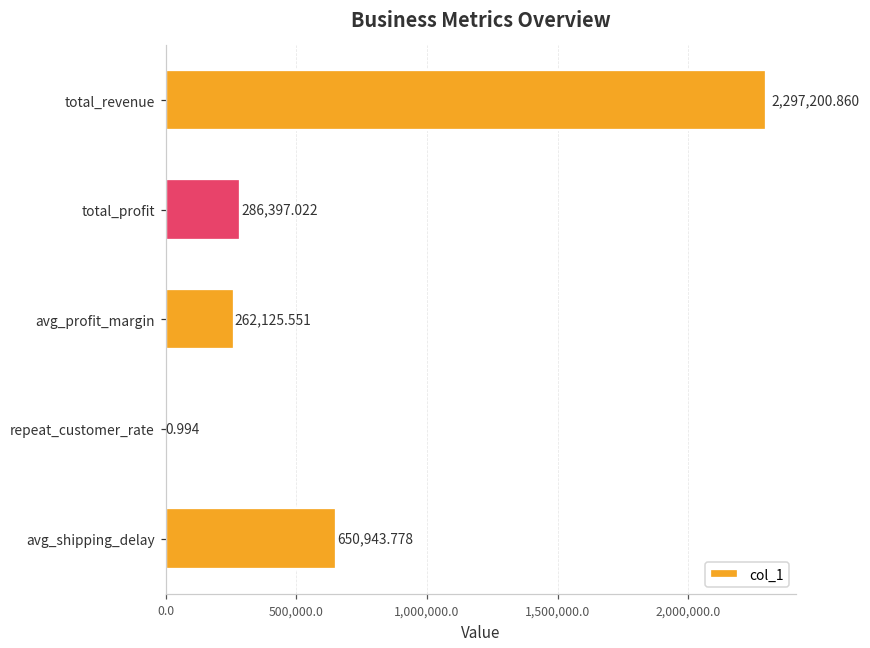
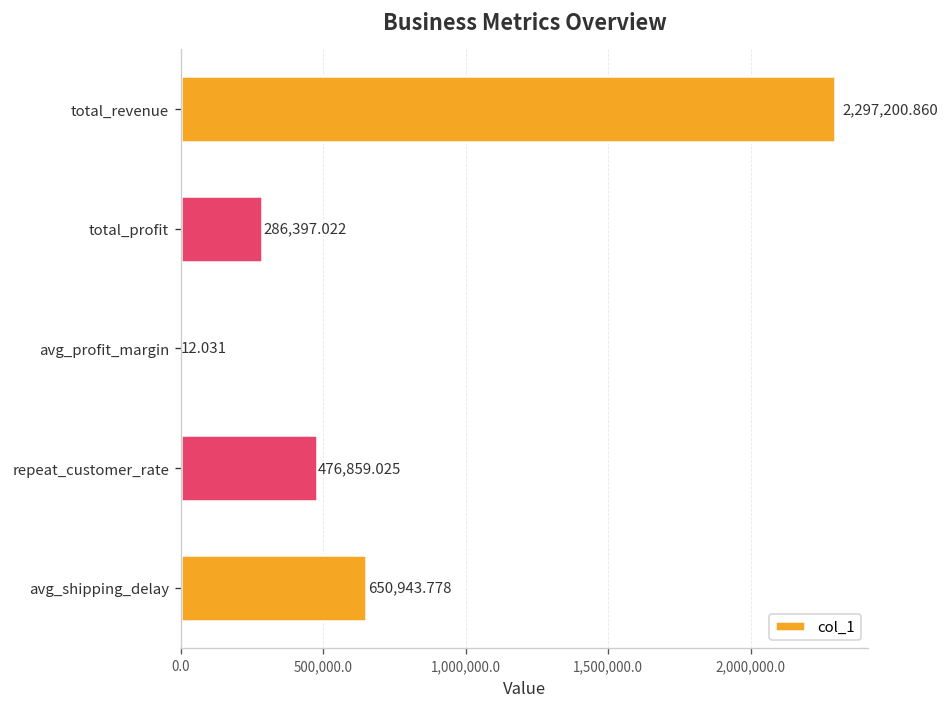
  {
    "total_revenue": "2,297,200.860",
    "total_profit": "286,397.022",
-   "avg_profit_margin": "262,125.551",
-   "repeat_customer_rate": "0.994",
+   "avg_profit_margin": "12.031",
+   "repeat_customer_rate": "476,859.025",
    "avg_shipping_delay": "650,943.778"
  }
